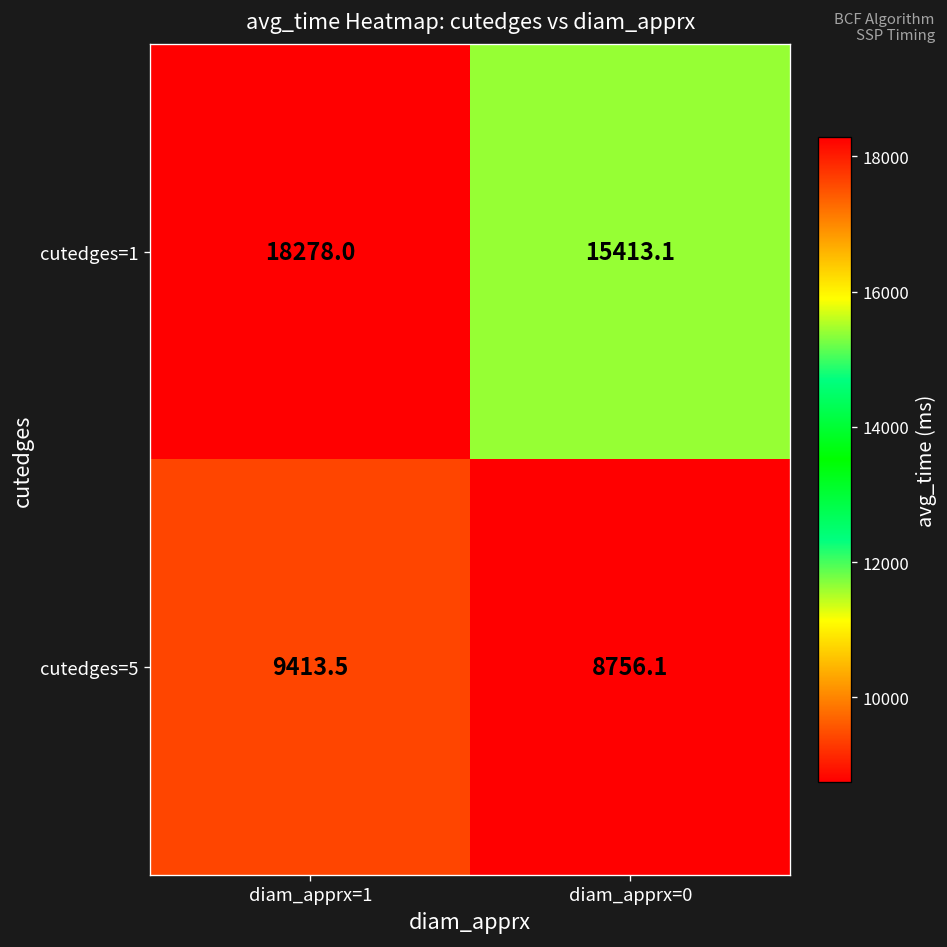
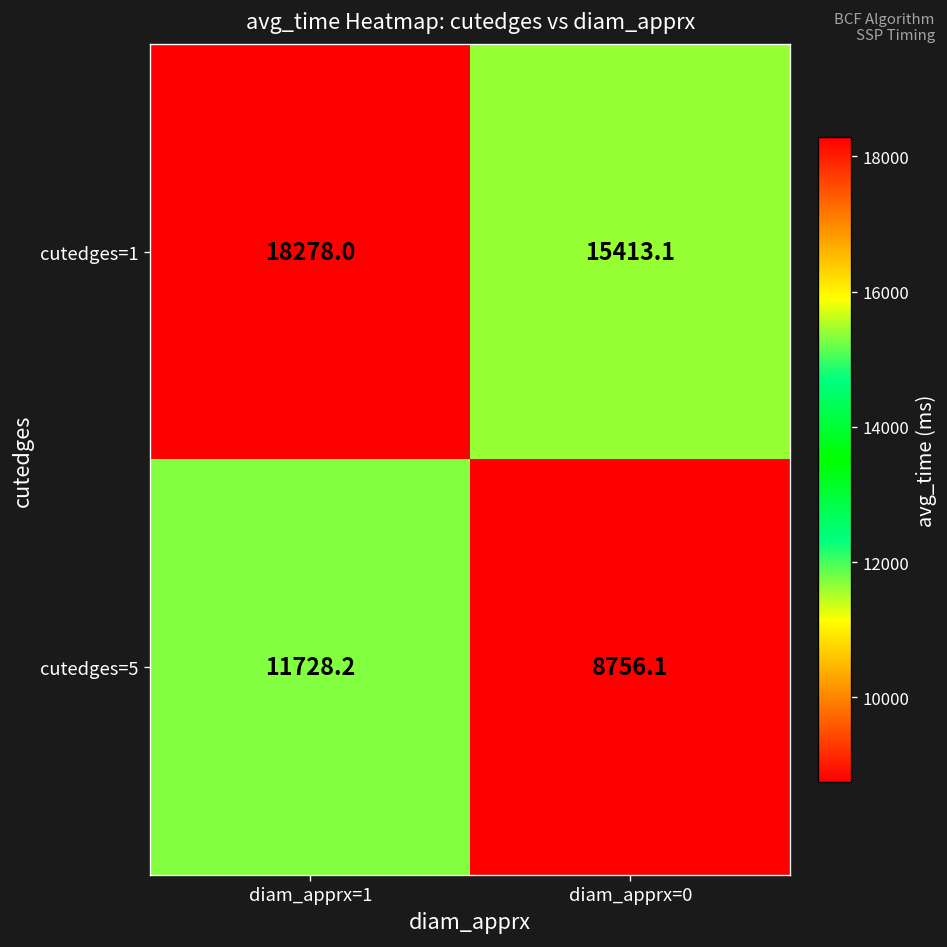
  {
    "cutedges=1": {
      "diam_apprx=1": 18278.0,
      "diam_apprx=0": 15413.1
    },
    "cutedges=5": {
-     "diam_apprx=1": 9413.5,
+     "diam_apprx=1": 11728.2,
      "diam_apprx=0": 8756.1
    }
  }
